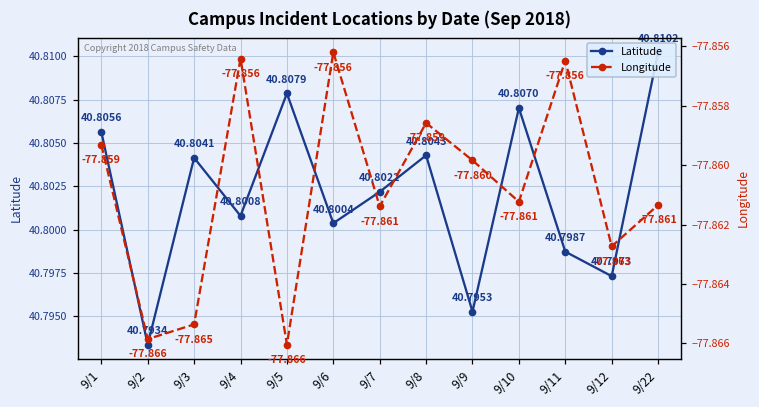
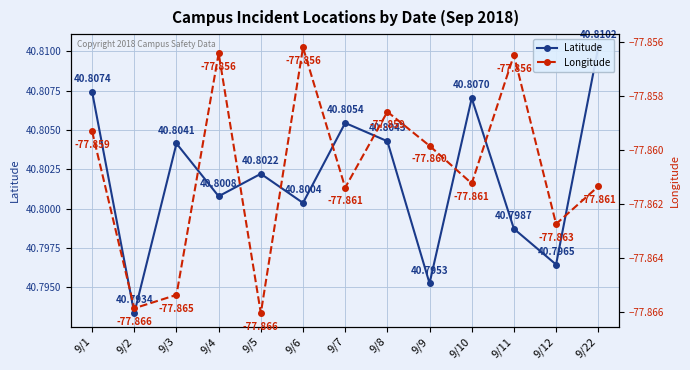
  {
    "Latitude": {
-     "9/1": 40.8056,
+     "9/1": 40.8074,
      "9/2": 40.7934,
      "9/3": 40.8041,
      "9/4": 40.8008,
-     "9/5": 40.8079,
+     "9/5": 40.8022,
      "9/6": 40.8004,
-     "9/7": 40.8022,
+     "9/7": 40.8054,
      "9/9": 40.7953,
      "9/10": 40.8070,
      "9/11": 40.7987,
-     "9/12": 40.7973
+     "9/12": 40.7965
    },
    "Longitude": {
      "9/1": -77.859,
      "9/2": -77.866,
      "9/3": -77.865,
      "9/4": -77.856,
      "9/5": -77.866,
      "9/6": -77.856,
      "9/7": -77.861,
      "9/9": -77.860,
      "9/10": -77.861,
      "9/11": -77.856,
      "9/22": -77.861
    }
  }
